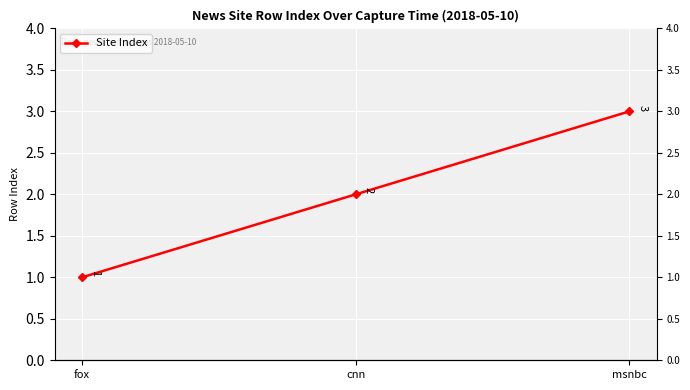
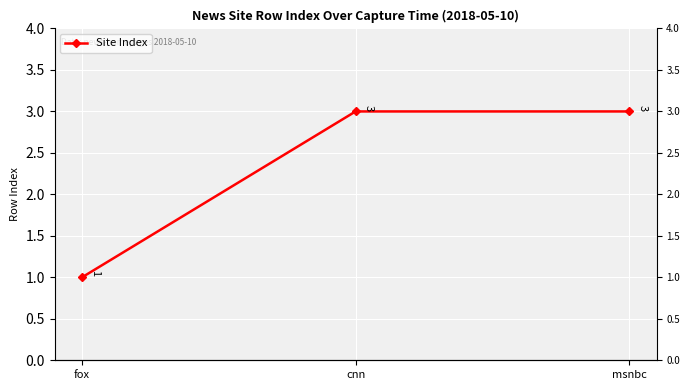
  {
    "fox": 1,
-   "cnn": 2,
+   "cnn": 3,
    "msnbc": 3
  }
